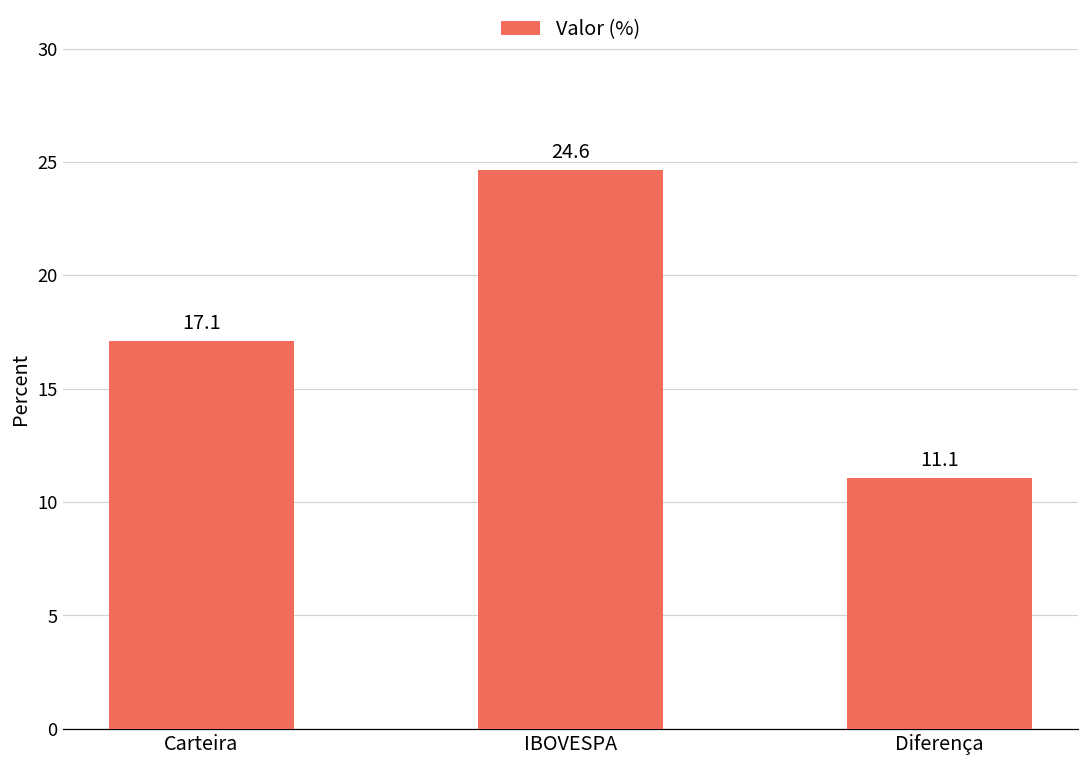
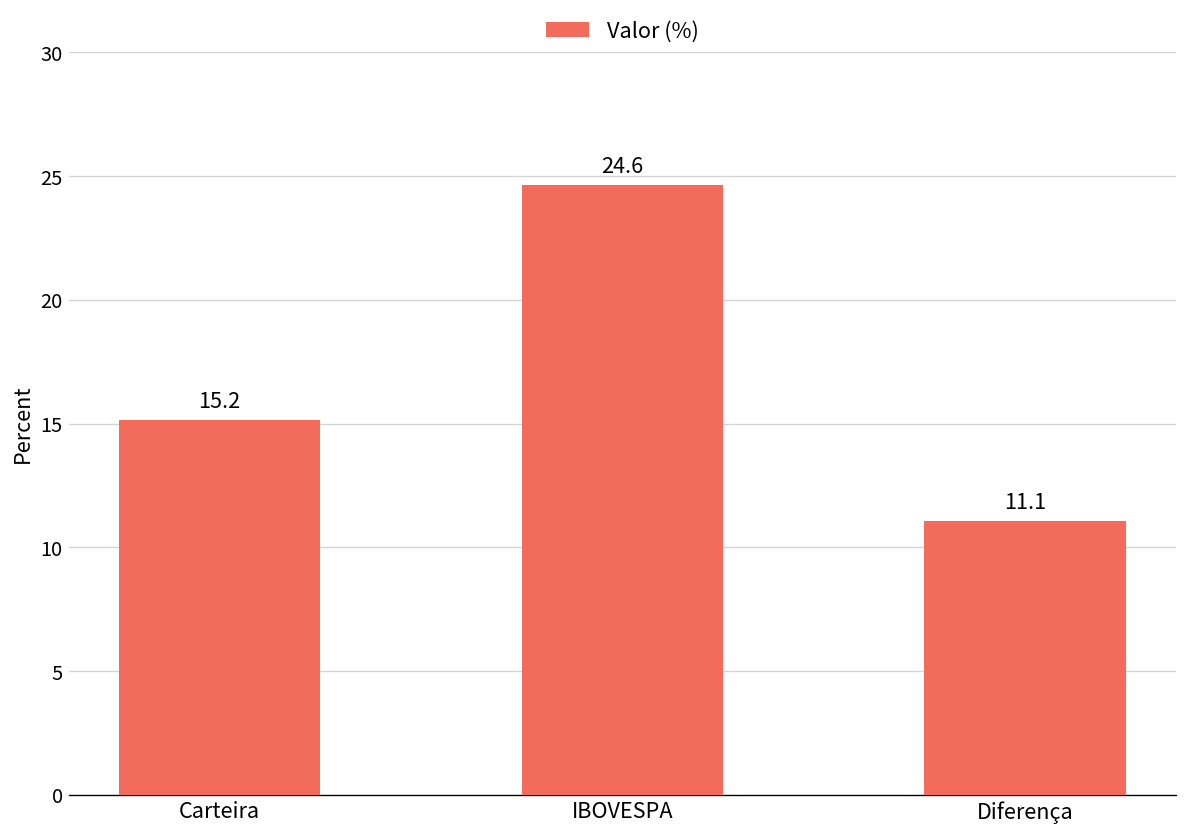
  {
-   "Carteira": 17.1,
+   "Carteira": 15.2,
    "IBOVESPA": 24.6,
    "Diferença": 11.1
  }
